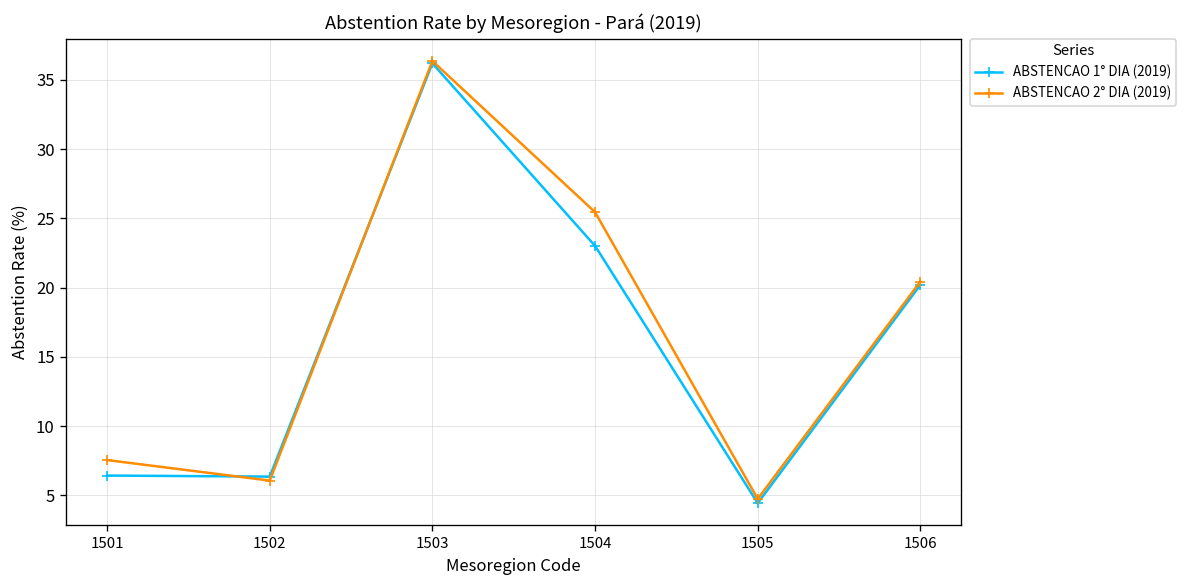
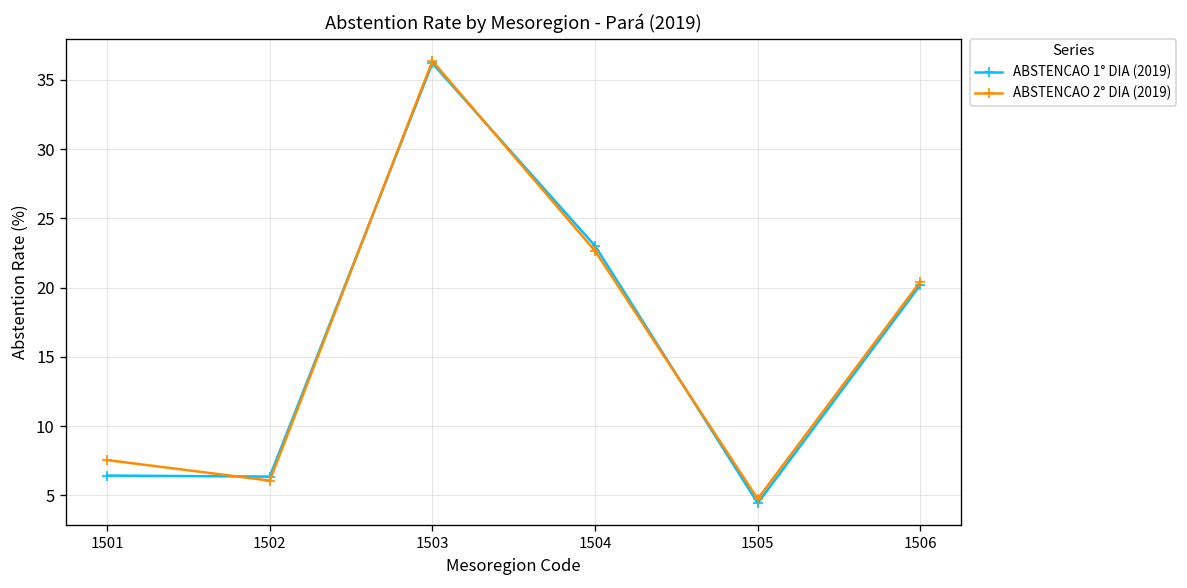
  {
    "ABSTENCAO 1° DIA (2019)": {
      "1501": 6.4,
      "1502": 6.4,
      "1504": 23.0,
      "1505": 4.4,
      "1506": 20.2
    },
    "ABSTENCAO 2° DIA (2019)": {
      "1501": 7.6,
      "1502": 6.1,
-     "1504": 25.4,
+     "1504": 22.6,
      "1505": 4.7,
      "1506": 20.4
    }
  }
